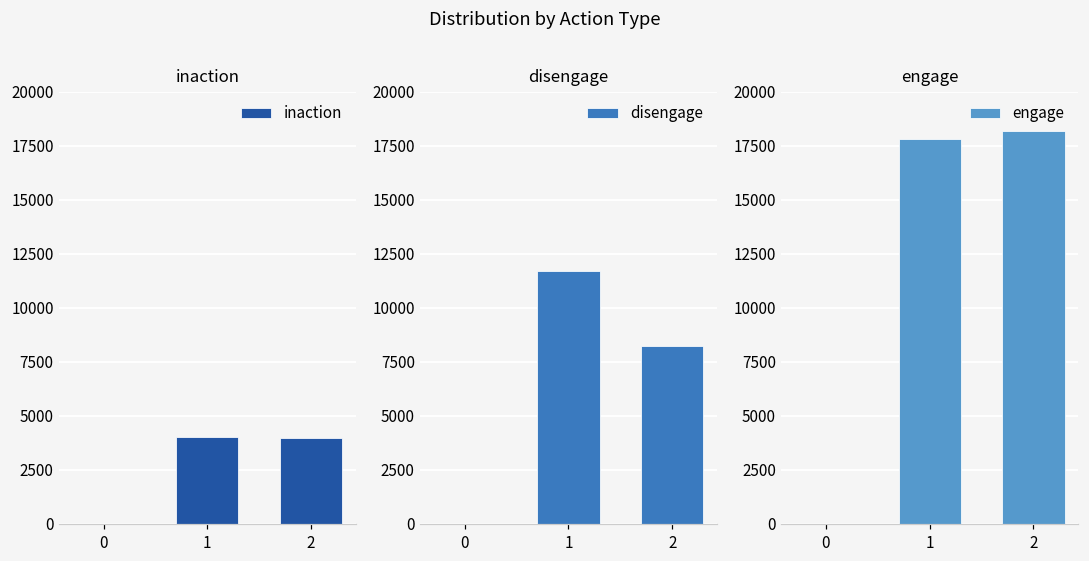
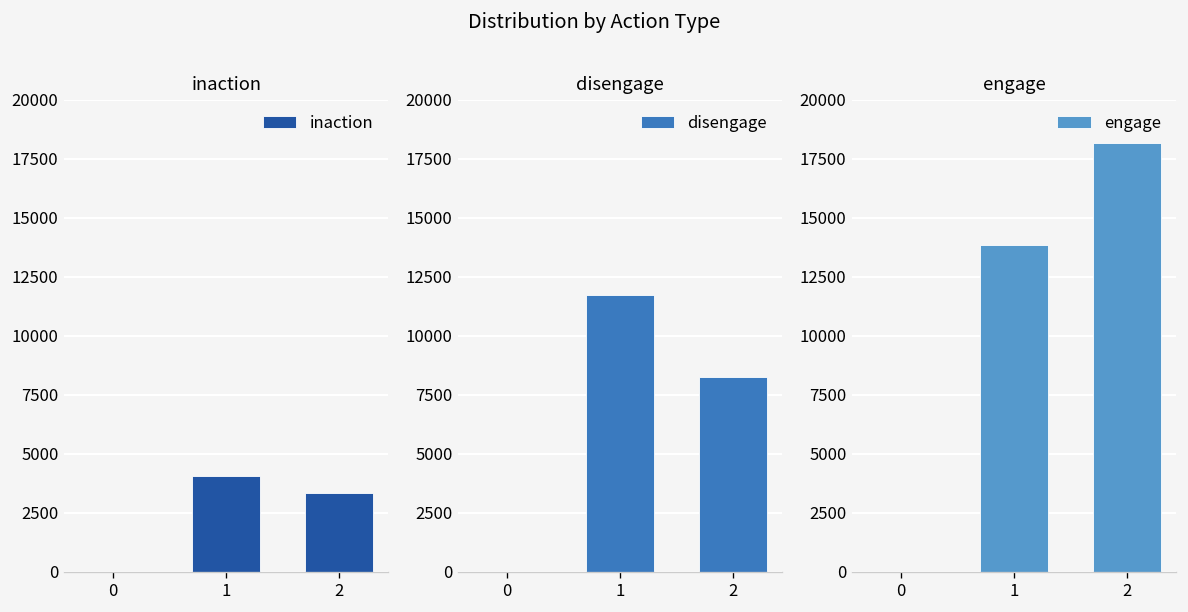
  {
    "inaction": {
      "0": 0,
      "1": 4000,
-     "2": 4000
+     "2": 3300
    },
    "disengage": {
      "0": 0,
      "1": 11700,
      "2": 8200
    },
    "engage": {
      "0": 0,
-     "1": 17800,
+     "1": 13900,
      "2": 18200
    }
  }
